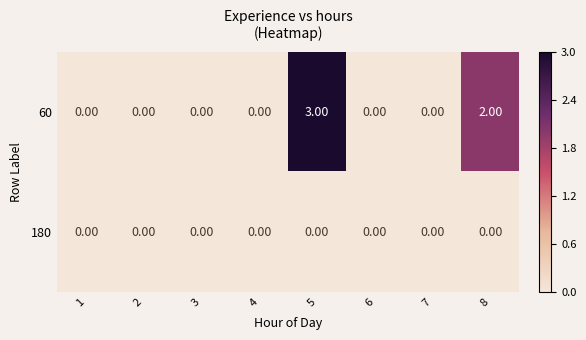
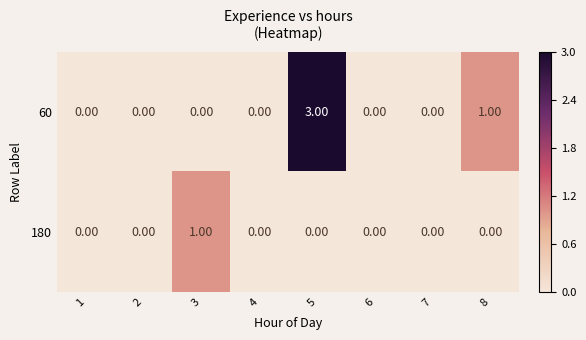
  {
    "60": {
      "1": 0.00,
      "2": 0.00,
      "3": 0.00,
      "4": 0.00,
      "5": 3.00,
      "6": 0.00,
      "7": 0.00,
-     "8": 2.00
+     "8": 1.00
    },
    "180": {
      "1": 0.00,
      "2": 0.00,
-     "3": 0.00,
+     "3": 1.00,
      "4": 0.00,
      "5": 0.00,
      "6": 0.00,
      "7": 0.00,
      "8": 0.00
    }
  }
